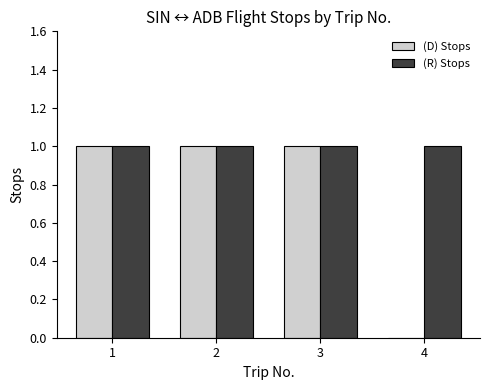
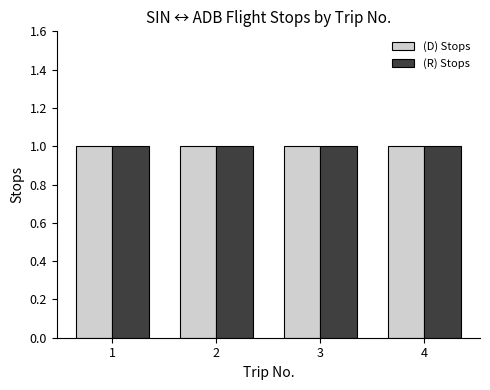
  {
    "(D) Stops": {
      "1": 1,
      "2": 1,
      "3": 1,
-     "4": 0
+     "4": 1
    },
    "(R) Stops": {
      "1": 1,
      "2": 1,
      "3": 1,
      "4": 1
    }
  }
